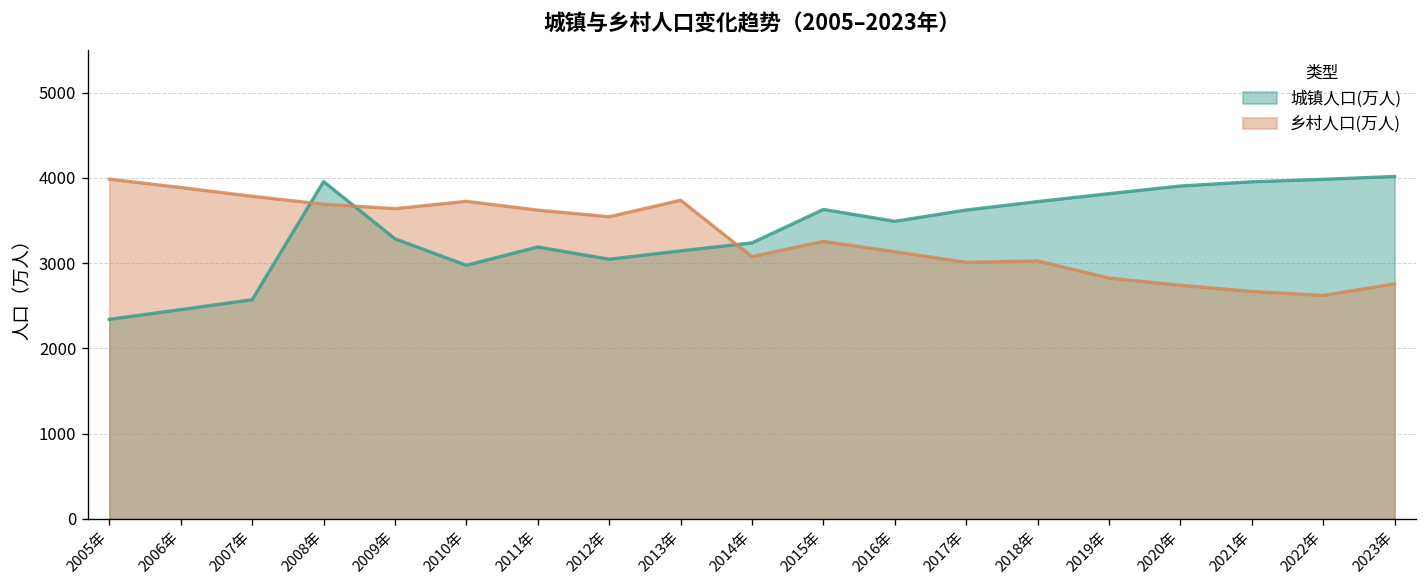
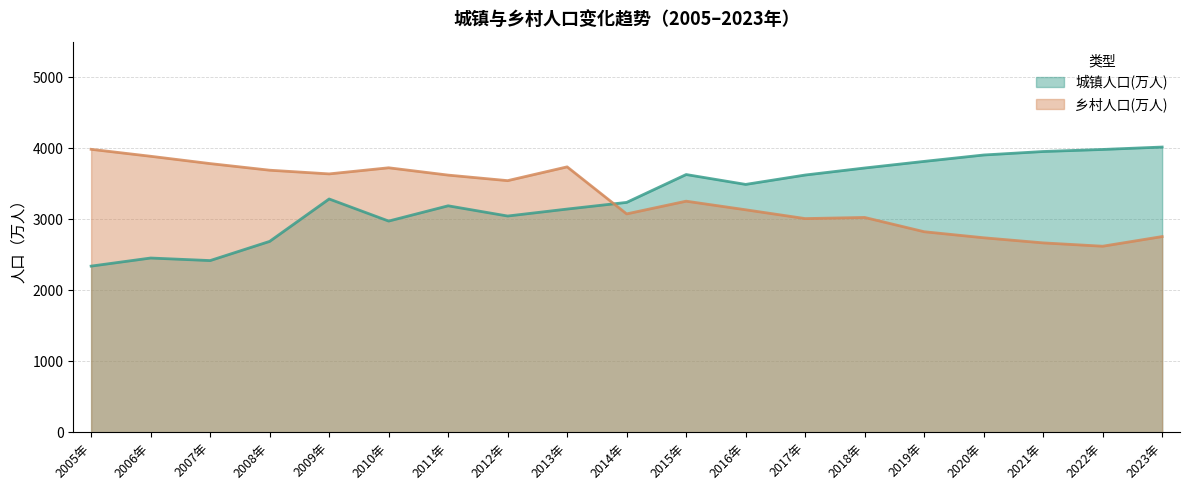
  {
    "城镇人口(万人)": {
      "2005年": 2300,
      "2006年": 2500,
-     "2007年": 2600,
-     "2008年": 4000,
+     "2007年": 2400,
+     "2008年": 2700,
      "2009年": 3300,
      "2010年": 3000,
      "2011年": 3200,
      "2012年": 3000,
      "2013年": 3100,
      "2014年": 3200,
      "2015年": 3600,
      "2016年": 3500,
      "2017年": 3600,
      "2018年": 3700,
      "2019年": 3800,
      "2020年": 3900,
      "2021年": 4000,
      "2022年": 4000,
      "2023年": 4000
    },
    "乡村人口(万人)": {
      "2005年": 4000,
      "2006年": 3900,
      "2007年": 3800,
      "2008年": 3700,
      "2009年": 3600,
      "2010年": 3700,
      "2011年": 3600,
      "2012年": 3500,
      "2013年": 3700,
      "2014年": 3100,
      "2015年": 3300,
      "2016年": 3100,
      "2017年": 3000,
      "2018年": 3000,
      "2019年": 2800,
      "2020年": 2700,
      "2021年": 2700,
      "2022年": 2600,
      "2023年": 2800
    }
  }
